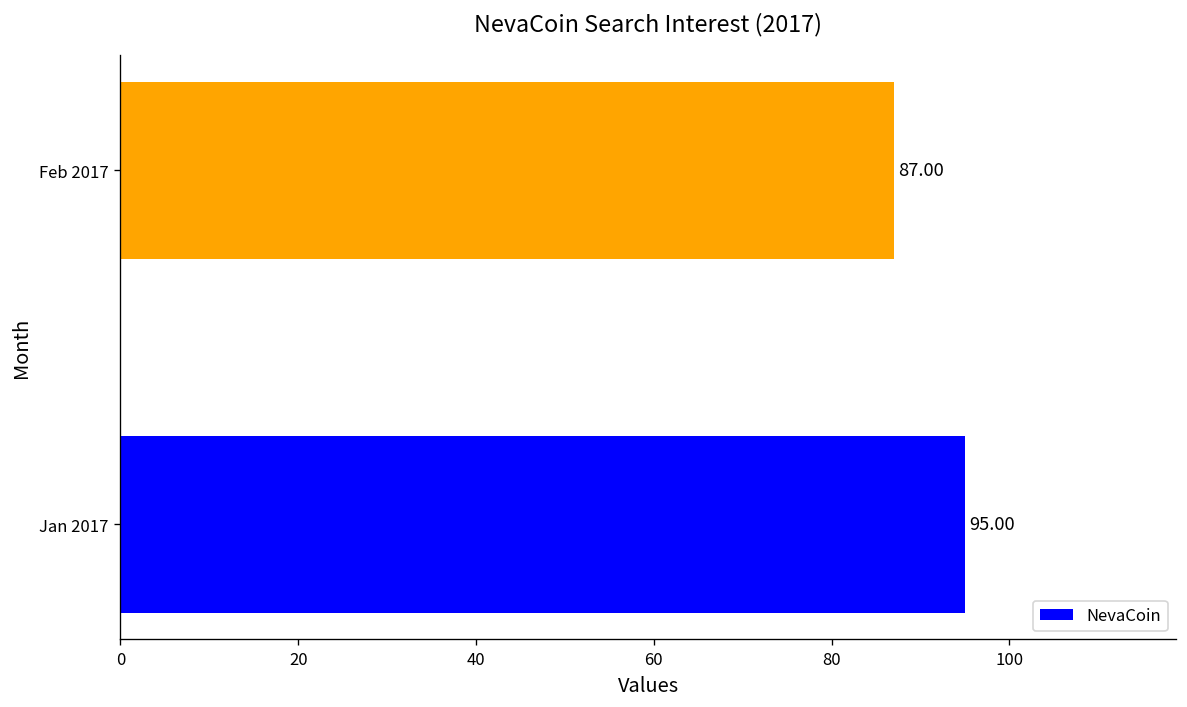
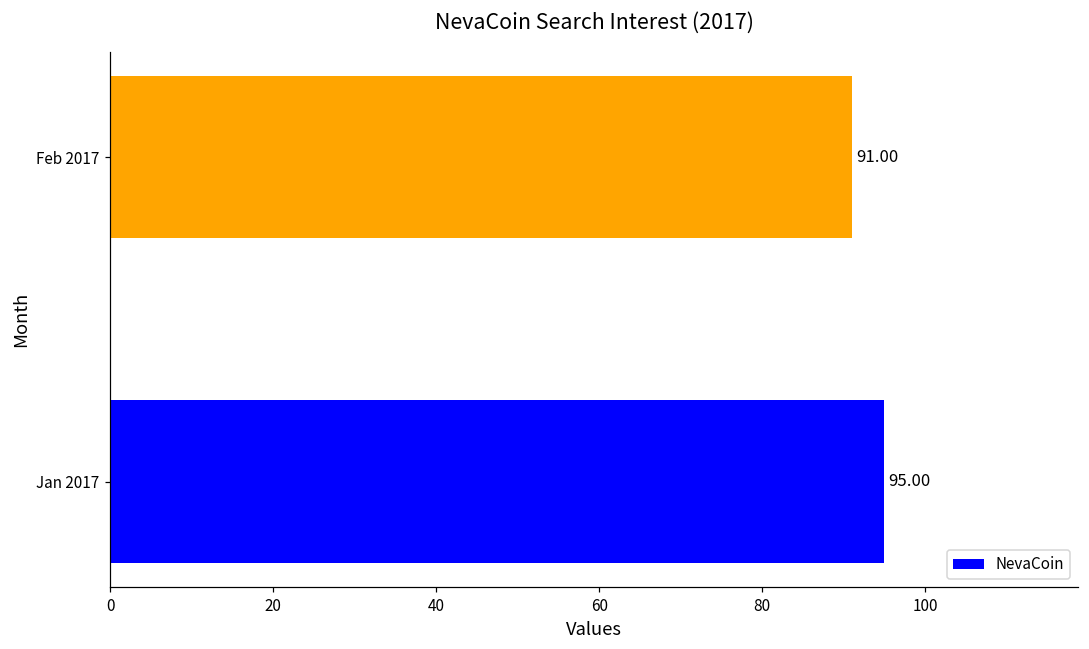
  {
-   "Feb 2017": 87.00,
+   "Feb 2017": 91.00,
    "Jan 2017": 95.00
  }
